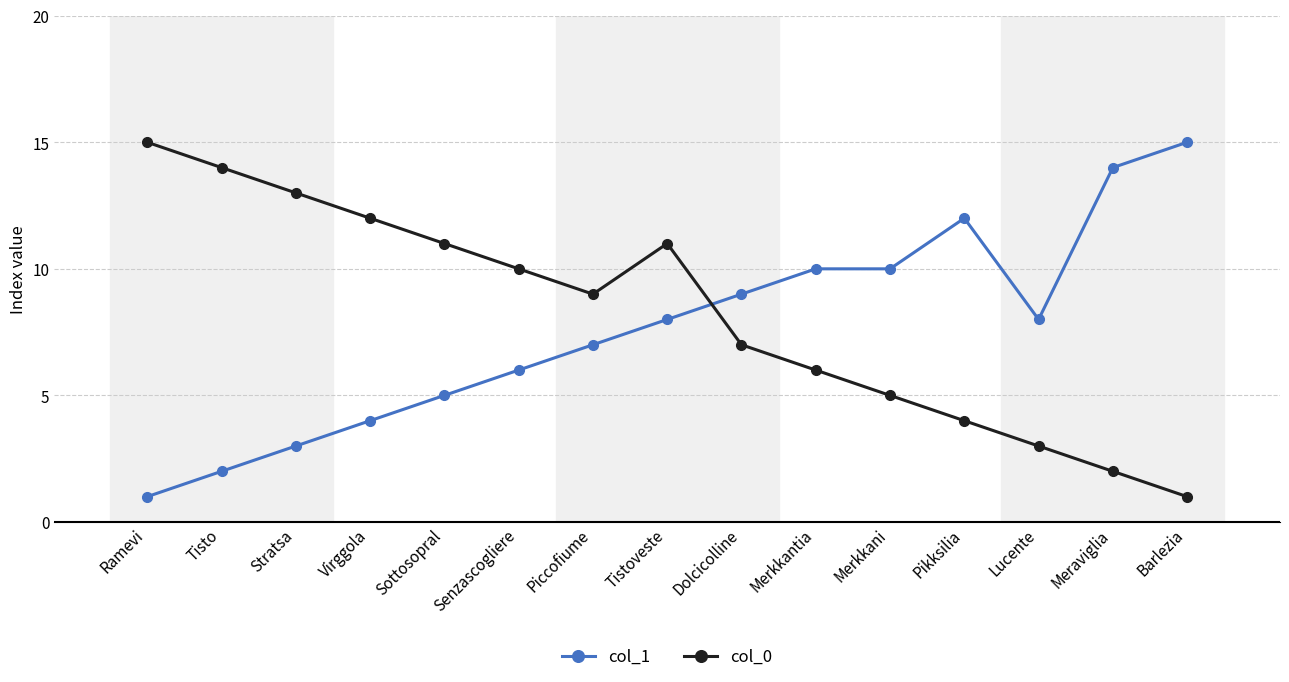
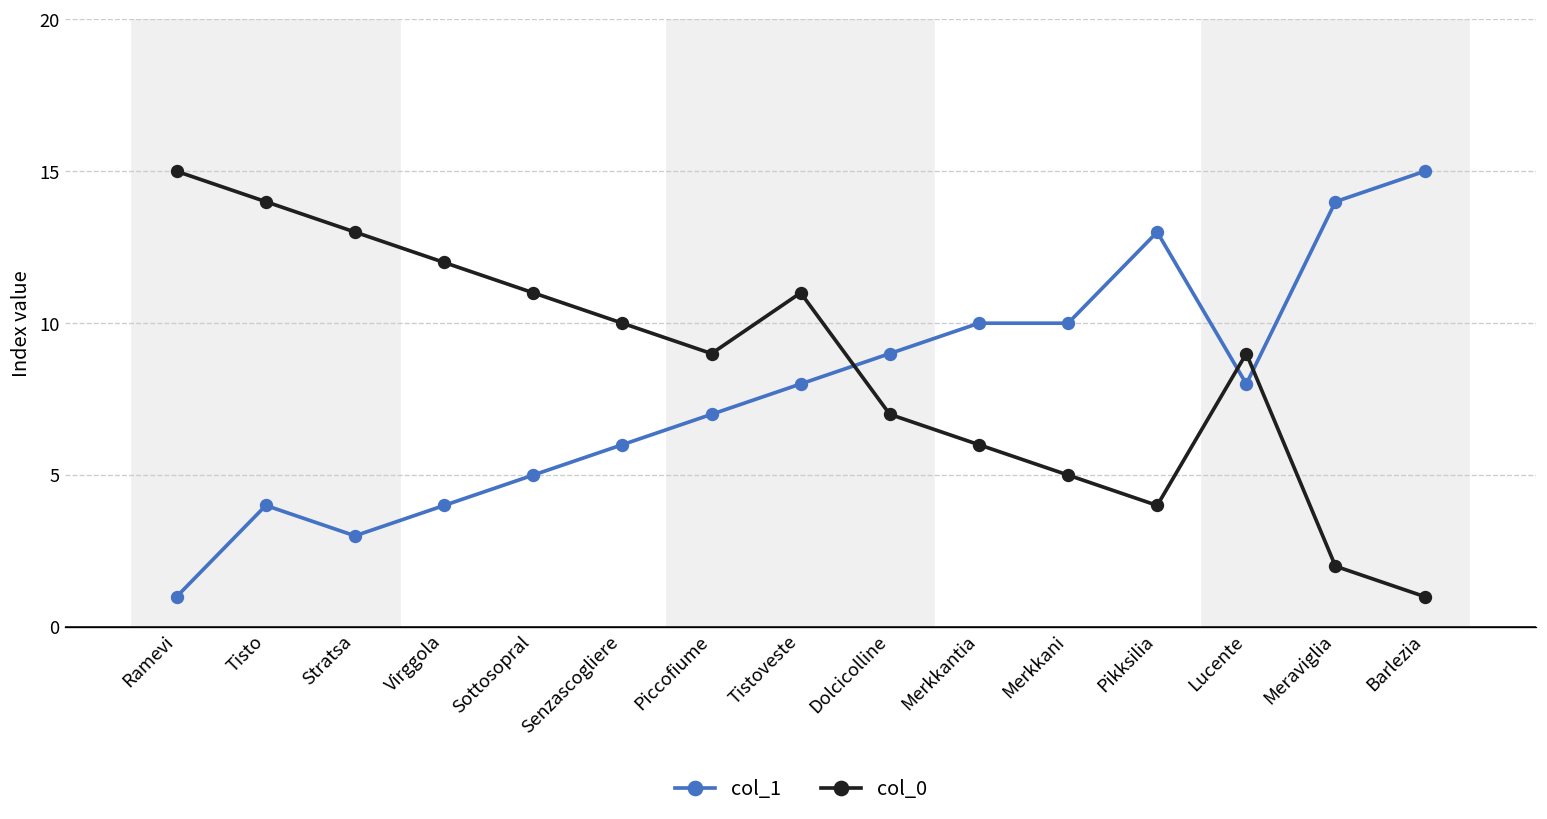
  {
    "col_1": {
      "Ramevi": 1,
-     "Tisto": 2,
+     "Tisto": 4,
      "Stratsa": 3,
      "Virggola": 4,
      "Sottosopral": 5,
      "Senzascogliere": 6,
      "Piccofiume": 7,
      "Tistoveste": 8,
      "Dolcicolline": 9,
      "Merkkantia": 10,
      "Merkkani": 10,
-     "Pikksilia": 12,
+     "Pikksilia": 13,
      "Lucente": 8,
      "Meraviglia": 14,
      "Barlezia": 15
    },
    "col_0": {
      "Ramevi": 15,
      "Tisto": 14,
      "Stratsa": 13,
      "Virggola": 12,
      "Sottosopral": 11,
      "Senzascogliere": 10,
      "Piccofiume": 9,
      "Tistoveste": 11,
      "Dolcicolline": 7,
      "Merkkantia": 6,
      "Merkkani": 5,
      "Pikksilia": 4,
-     "Lucente": 3,
+     "Lucente": 9,
      "Meraviglia": 2,
      "Barlezia": 1
    }
  }
